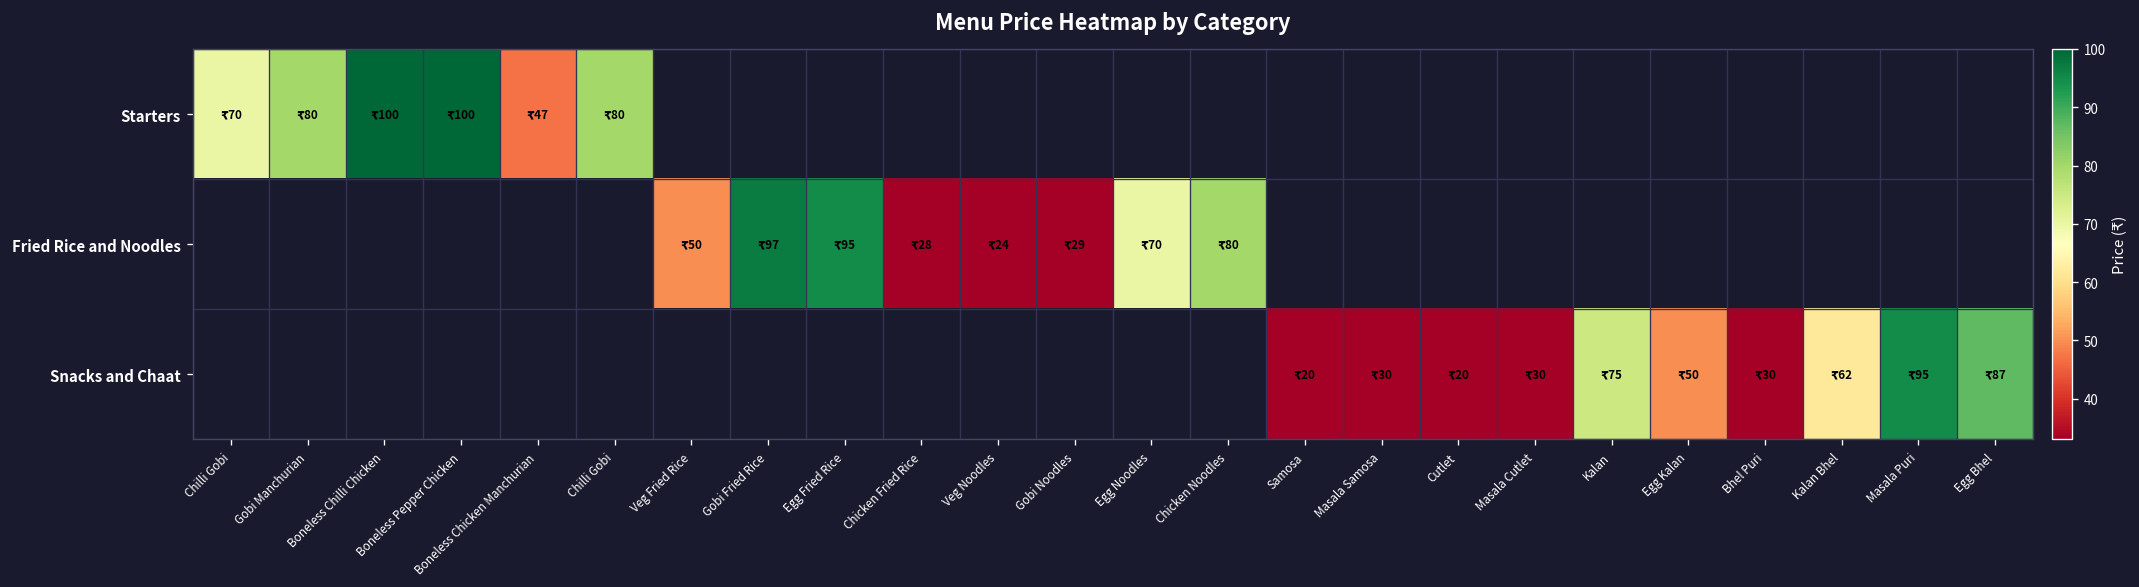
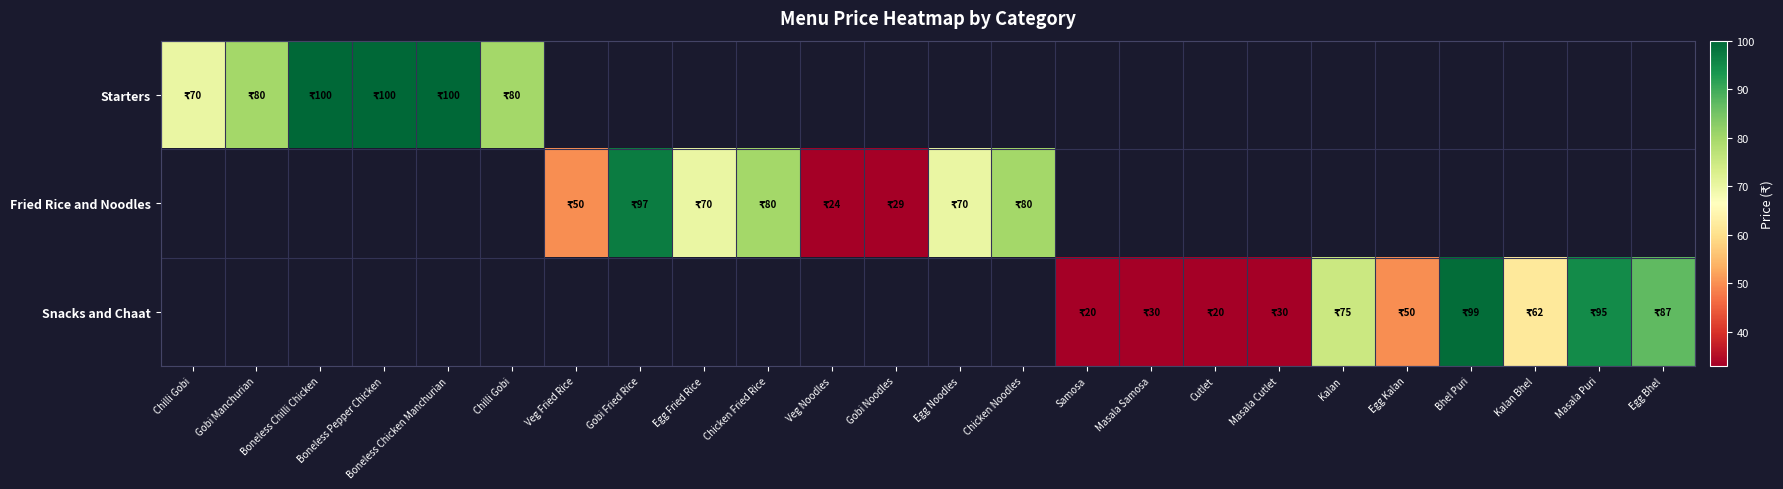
  {
    "Starters": {
      "Gobi Manchurian": 80,
      "Boneless Chilli Chicken": 100,
      "Boneless Pepper Chicken": 100,
-     "Boneless Chicken Manchurian": 47
+     "Boneless Chicken Manchurian": 100
    },
    "Fried Rice and Noodles": {
      "Veg Fried Rice": 50,
      "Gobi Fried Rice": 97,
-     "Egg Fried Rice": 95,
-     "Chicken Fried Rice": 28,
+     "Egg Fried Rice": 70,
+     "Chicken Fried Rice": 80,
      "Veg Noodles": 24,
      "Gobi Noodles": 29,
      "Egg Noodles": 70,
      "Chicken Noodles": 80
    },
    "Snacks and Chaat": {
      "Samosa": 20,
      "Masala Samosa": 30,
      "Cutlet": 20,
      "Masala Cutlet": 30,
      "Kalan": 75,
      "Egg Kalan": 50,
-     "Bhel Puri": 30,
+     "Bhel Puri": 99,
      "Kalan Bhel": 62,
      "Masala Puri": 95,
      "Egg Bhel": 87
    }
  }
